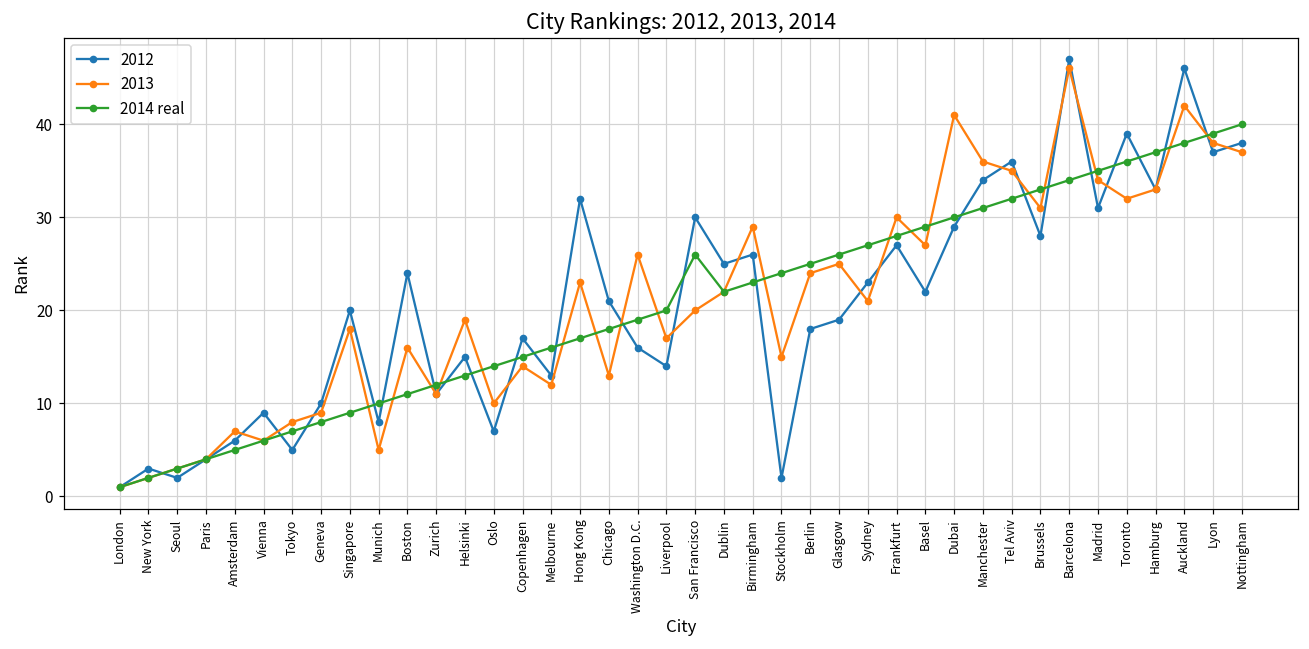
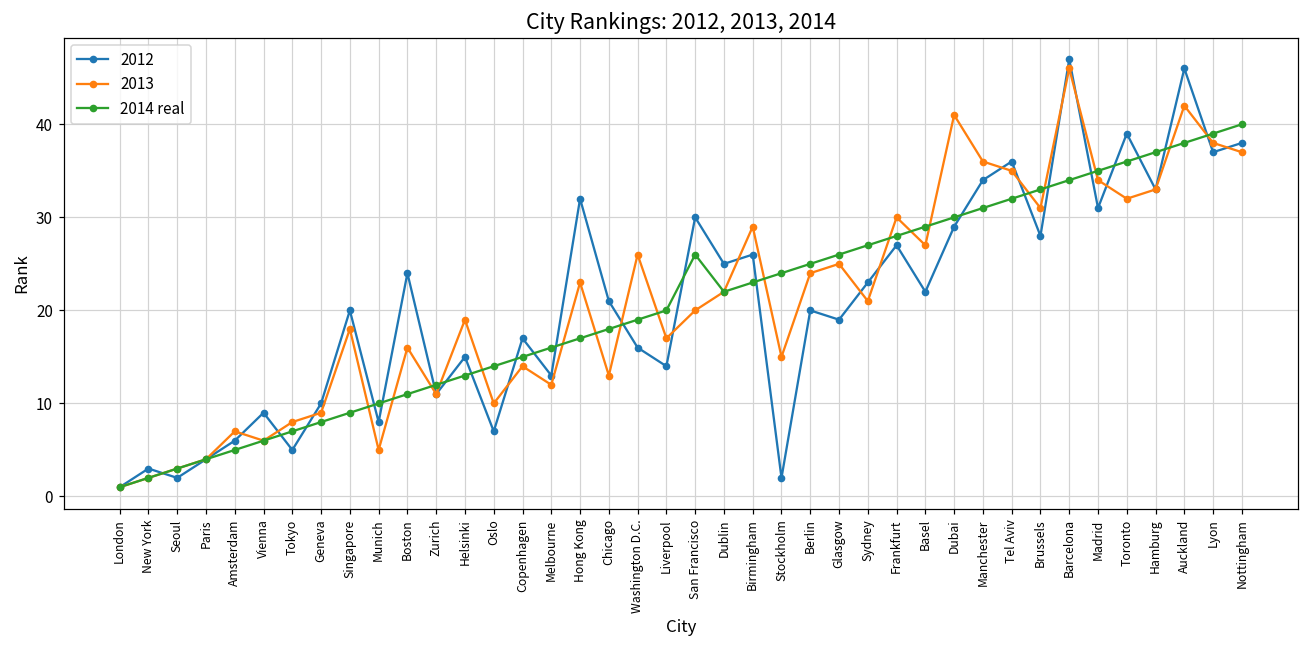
  {
    "2012": {
      "New York": 3,
      "Seoul": 2,
      "Amsterdam": 6,
      "Vienna": 9,
      "Tokyo": 5,
      "Geneva": 10,
      "Singapore": 20,
      "Munich": 8,
      "Boston": 24,
      "Helsinki": 15,
      "Oslo": 7,
      "Copenhagen": 17,
      "Melbourne": 13,
      "Hong Kong": 32,
      "Chicago": 21,
      "Washington D.C.": 16,
      "Liverpool": 14,
      "San Francisco": 30,
      "Dublin": 25,
      "Birmingham": 26,
      "Stockholm": 2,
-     "Berlin": 18,
+     "Berlin": 20,
      "Glasgow": 19,
      "Sydney": 23,
      "Frankfurt": 27,
      "Basel": 22,
      "Dubai": 29,
      "Manchester": 34,
      "Tel Aviv": 36,
      "Brussels": 28,
      "Barcelona": 47,
      "Madrid": 31,
      "Toronto": 39,
      "Auckland": 46,
      "Lyon": 37,
      "Nottingham": 38
    },
    "2013": {
      "Amsterdam": 7,
      "Tokyo": 8,
      "Geneva": 9,
      "Singapore": 18,
      "Munich": 5,
      "Boston": 16,
      "Helsinki": 19,
      "Oslo": 10,
      "Copenhagen": 14,
      "Melbourne": 12,
      "Hong Kong": 23,
      "Chicago": 13,
      "Washington D.C.": 26,
      "Liverpool": 17,
      "San Francisco": 20,
      "Birmingham": 29,
      "Stockholm": 15,
      "Berlin": 24,
      "Glasgow": 25,
      "Sydney": 21,
      "Frankfurt": 30,
      "Basel": 27,
      "Dubai": 41,
      "Manchester": 36,
      "Tel Aviv": 35,
      "Brussels": 31,
      "Barcelona": 46,
      "Madrid": 34,
      "Toronto": 32,
      "Auckland": 42,
      "Lyon": 38,
      "Nottingham": 37
    },
    "2014 real": {
      "Amsterdam": 5,
      "Tokyo": 7,
      "Geneva": 8,
      "Singapore": 9,
      "Munich": 10,
      "Boston": 11,
      "Zurich": 12,
      "Helsinki": 13,
      "Oslo": 14,
      "Copenhagen": 15,
      "Melbourne": 16,
      "Hong Kong": 17,
      "Chicago": 18,
      "Washington D.C.": 19,
      "Liverpool": 20,
      "San Francisco": 26,
      "Birmingham": 23,
      "Stockholm": 24,
      "Berlin": 25,
      "Glasgow": 26,
      "Sydney": 27,
      "Frankfurt": 28,
      "Basel": 29,
      "Dubai": 30,
      "Manchester": 31,
      "Tel Aviv": 32,
      "Brussels": 33,
      "Barcelona": 34,
      "Madrid": 35,
      "Toronto": 36,
      "Hamburg": 37,
      "Auckland": 38,
      "Lyon": 39,
      "Nottingham": 40
    }
  }
